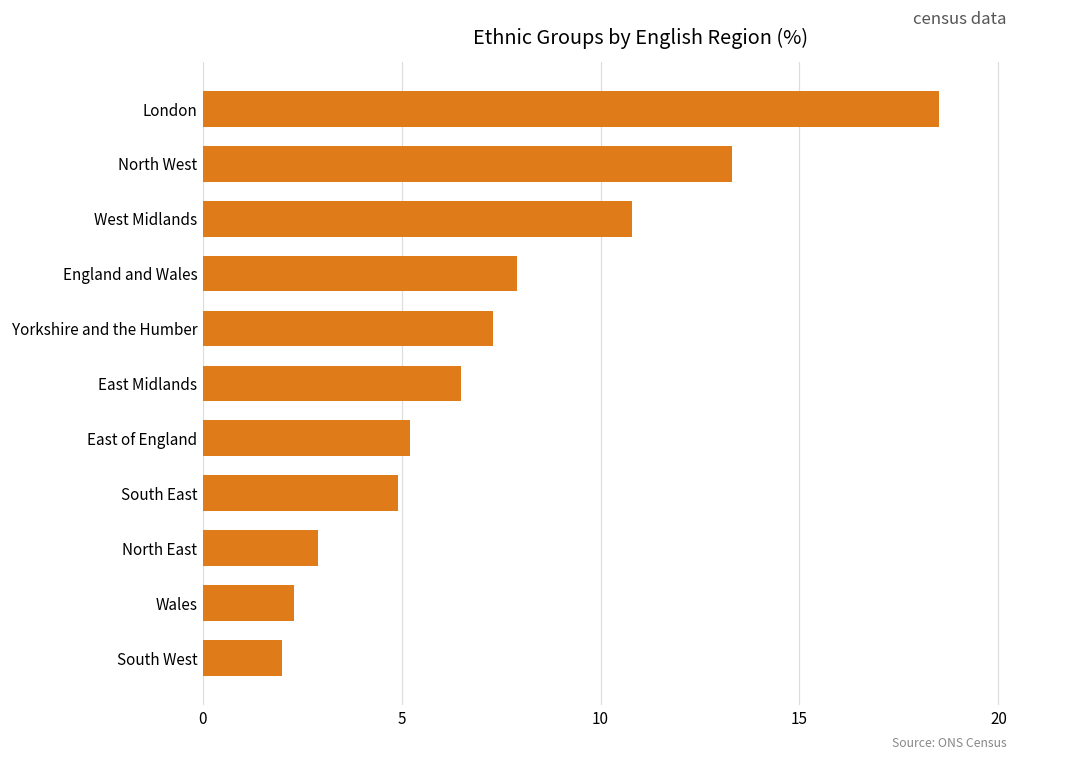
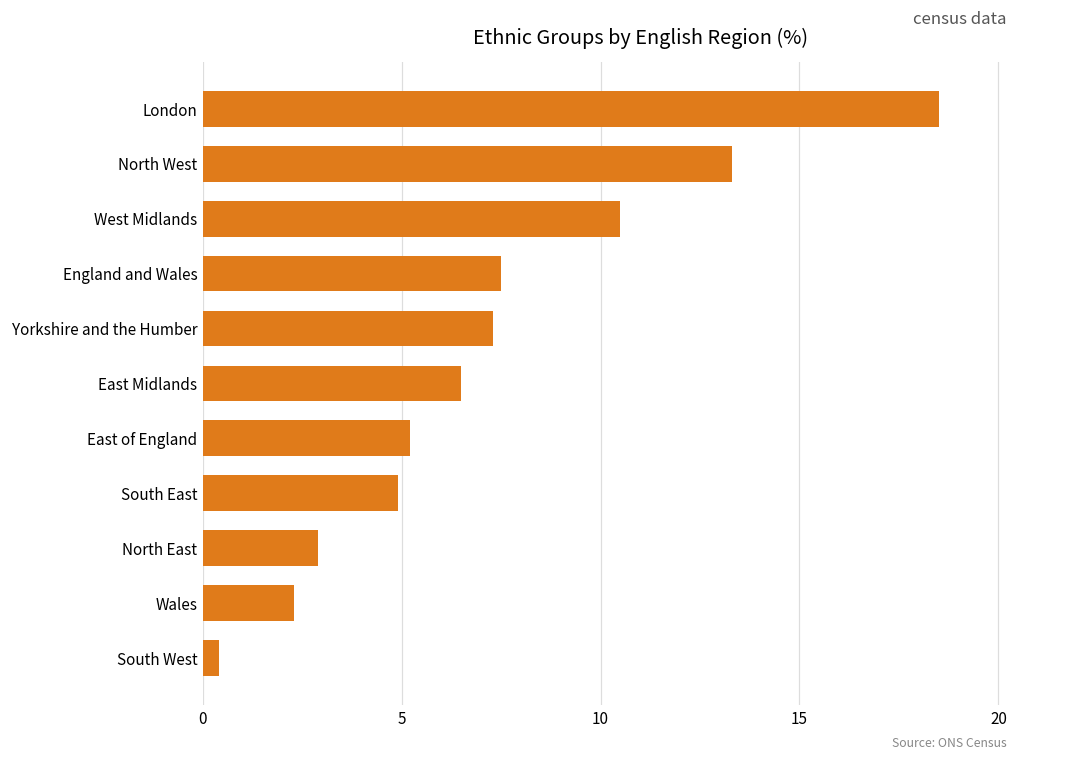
  {
    "London": 18.5,
    "North West": 13.3,
-   "West Midlands": 10.8,
-   "England and Wales": 7.9,
+   "West Midlands": 10.5,
+   "England and Wales": 7.5,
    "Yorkshire and the Humber": 7.3,
    "East Midlands": 6.5,
    "East of England": 5.2,
    "South East": 4.9,
    "North East": 2.9,
    "Wales": 2.3,
-   "South West": 2.0
+   "South West": 0.4
  }
